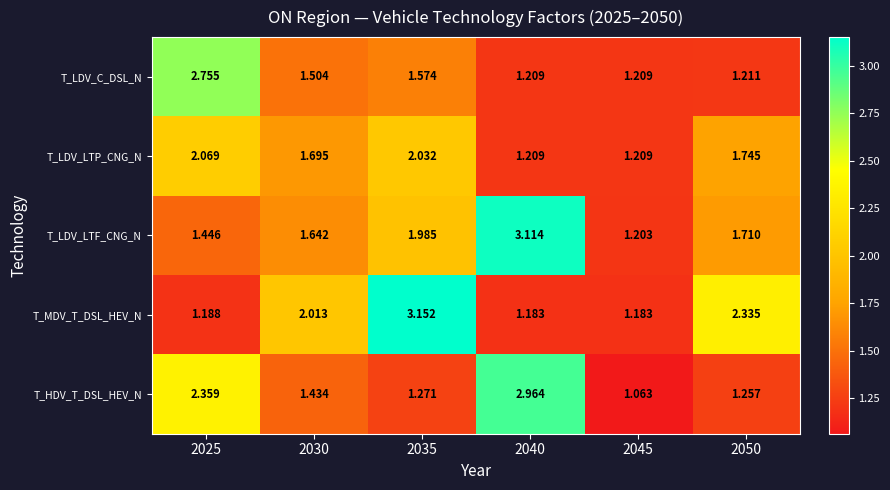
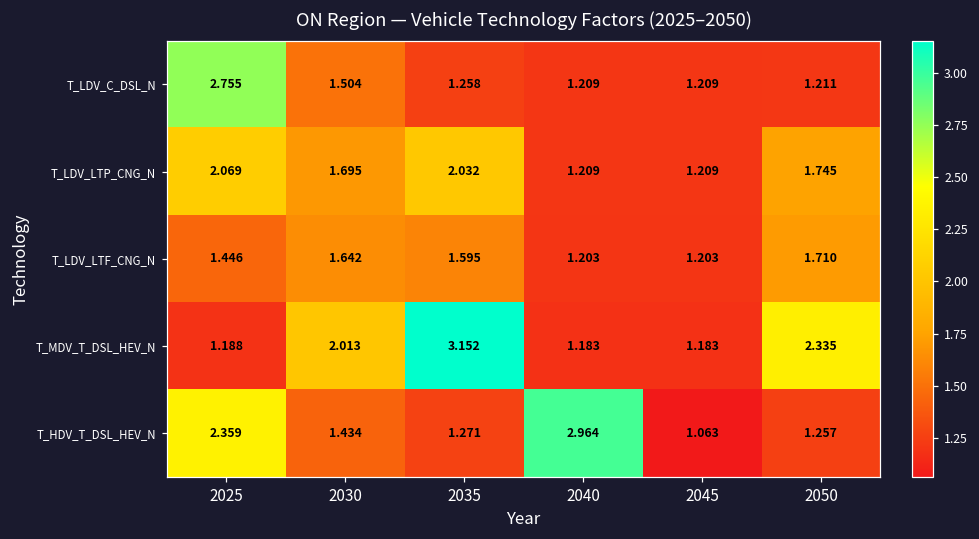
  {
    "T_LDV_C_DSL_N": {
      "2025": 2.755,
      "2030": 1.504,
-     "2035": 1.574,
+     "2035": 1.258,
      "2040": 1.209,
      "2045": 1.209,
      "2050": 1.211
    },
    "T_LDV_LTP_CNG_N": {
      "2025": 2.069,
      "2030": 1.695,
      "2035": 2.032,
      "2040": 1.209,
      "2045": 1.209,
      "2050": 1.745
    },
    "T_LDV_LTF_CNG_N": {
      "2025": 1.446,
      "2030": 1.642,
-     "2035": 1.985,
-     "2040": 3.114,
+     "2035": 1.595,
+     "2040": 1.203,
      "2045": 1.203,
      "2050": 1.710
    },
    "T_MDV_T_DSL_HEV_N": {
      "2025": 1.188,
      "2030": 2.013,
      "2035": 3.152,
      "2040": 1.183,
      "2045": 1.183,
      "2050": 2.335
    },
    "T_HDV_T_DSL_HEV_N": {
      "2025": 2.359,
      "2030": 1.434,
      "2035": 1.271,
      "2040": 2.964,
      "2045": 1.063,
      "2050": 1.257
    }
  }
